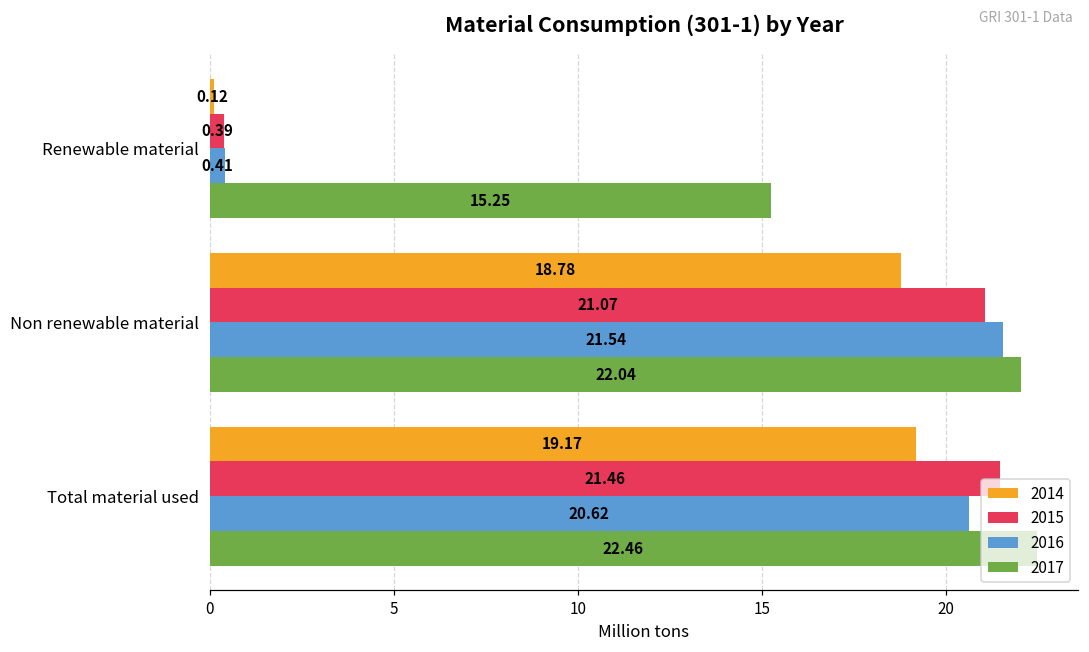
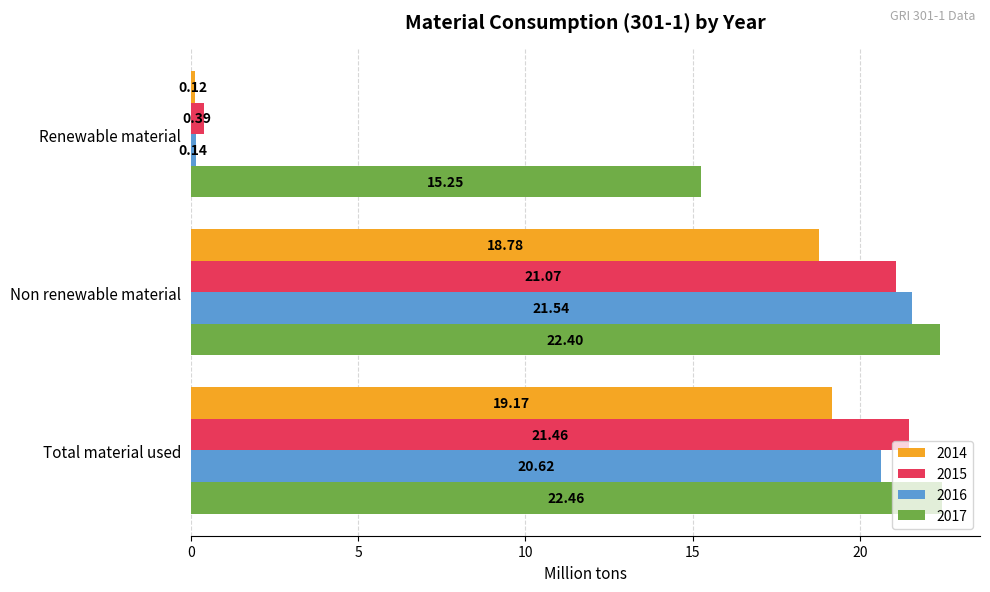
  {
    "2014": {
      "Renewable material": 0.12,
      "Non renewable material": 18.78,
      "Total material used": 19.17
    },
    "2015": {
      "Renewable material": 0.39,
      "Non renewable material": 21.07,
      "Total material used": 21.46
    },
    "2016": {
-     "Renewable material": 0.41,
+     "Renewable material": 0.14,
      "Non renewable material": 21.54,
      "Total material used": 20.62
    },
    "2017": {
      "Renewable material": 15.25,
-     "Non renewable material": 22.04
+     "Non renewable material": 22.40
    }
  }
